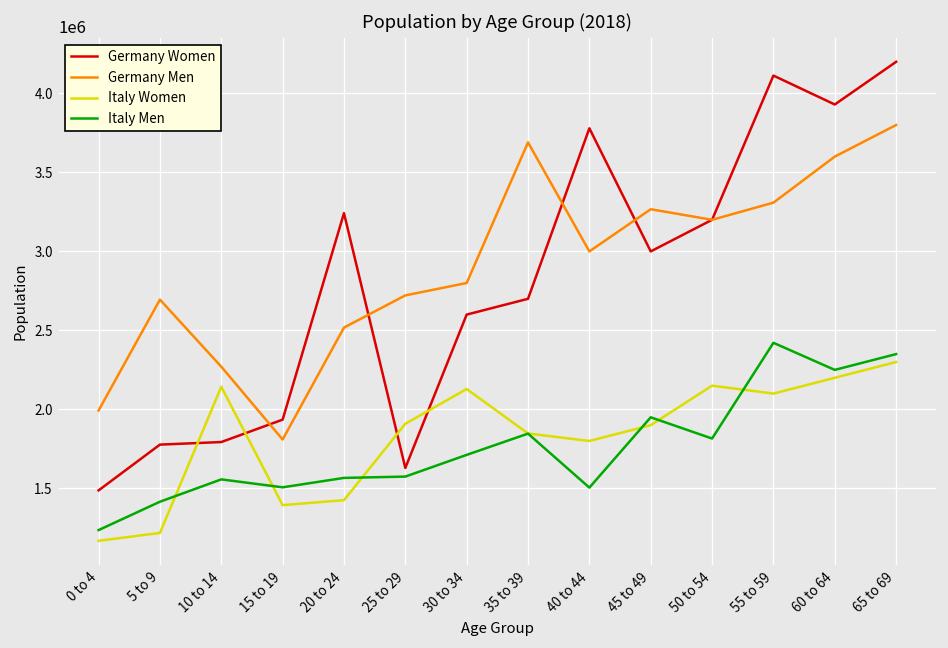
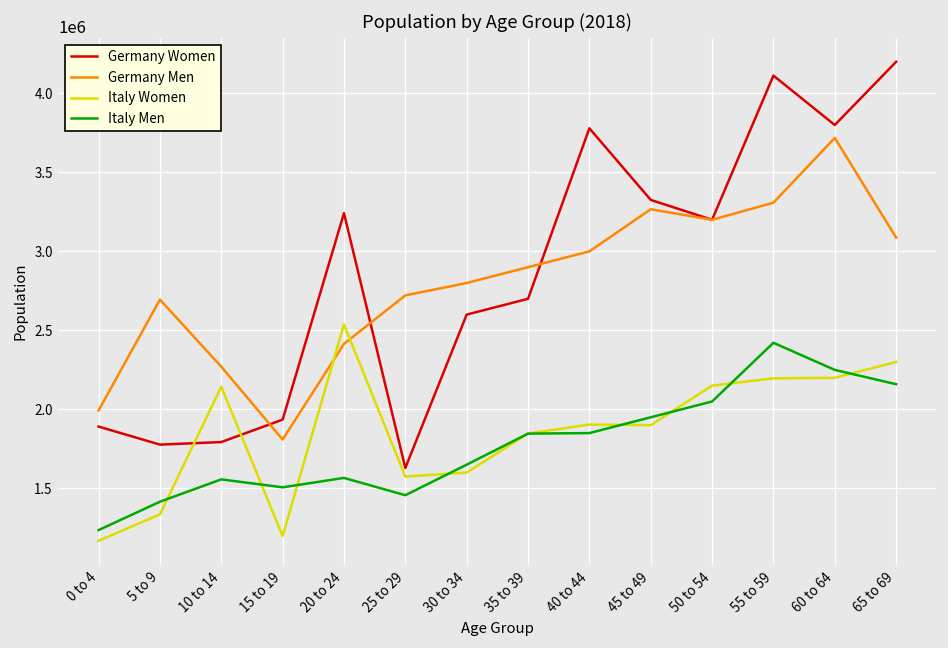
  {
    "Germany Women": {
-     "0 to 4": 1490000,
+     "0 to 4": 1890000,
      "5 to 9": 1780000,
      "10 to 14": 1790000,
      "15 to 19": 1940000,
      "20 to 24": 3240000,
      "25 to 29": 1630000,
      "30 to 34": 2600000,
      "35 to 39": 2700000,
      "40 to 44": 3780000,
-     "45 to 49": 3000000,
+     "45 to 49": 3330000,
      "55 to 59": 4110000,
-     "60 to 64": 3930000,
+     "60 to 64": 3800000,
      "65 to 69": 4200000
    },
    "Germany Men": {
      "0 to 4": 1990000,
      "5 to 9": 2690000,
      "10 to 14": 2270000,
      "15 to 19": 1810000,
-     "20 to 24": 2520000,
+     "20 to 24": 2410000,
      "25 to 29": 2720000,
      "30 to 34": 2800000,
-     "35 to 39": 3690000,
+     "35 to 39": 2900000,
      "40 to 44": 3000000,
      "45 to 49": 3270000,
      "55 to 59": 3310000,
-     "60 to 64": 3600000,
-     "65 to 69": 3800000
+     "60 to 64": 3720000,
+     "65 to 69": 3090000
    },
    "Italy Women": {
      "0 to 4": 1170000,
-     "5 to 9": 1220000,
+     "5 to 9": 1340000,
      "10 to 14": 2140000,
-     "15 to 19": 1390000,
-     "20 to 24": 1430000,
-     "25 to 29": 1910000,
-     "30 to 34": 2130000,
-     "40 to 44": 1800000,
+     "15 to 19": 1200000,
+     "20 to 24": 2540000,
+     "25 to 29": 1570000,
+     "30 to 34": 1600000,
+     "40 to 44": 1900000,
      "45 to 49": 1900000,
      "50 to 54": 2150000,
-     "55 to 59": 2100000,
+     "55 to 59": 2200000,
      "60 to 64": 2200000,
      "65 to 69": 2300000
    },
    "Italy Men": {
      "0 to 4": 1240000,
      "5 to 9": 1420000,
      "10 to 14": 1560000,
      "15 to 19": 1510000,
      "20 to 24": 1570000,
-     "25 to 29": 1570000,
-     "30 to 34": 1710000,
-     "40 to 44": 1500000,
+     "25 to 29": 1460000,
+     "30 to 34": 1650000,
+     "40 to 44": 1850000,
      "45 to 49": 1950000,
-     "50 to 54": 1820000,
+     "50 to 54": 2050000,
      "55 to 59": 2420000,
      "60 to 64": 2250000,
-     "65 to 69": 2350000
+     "65 to 69": 2160000
    }
  }
